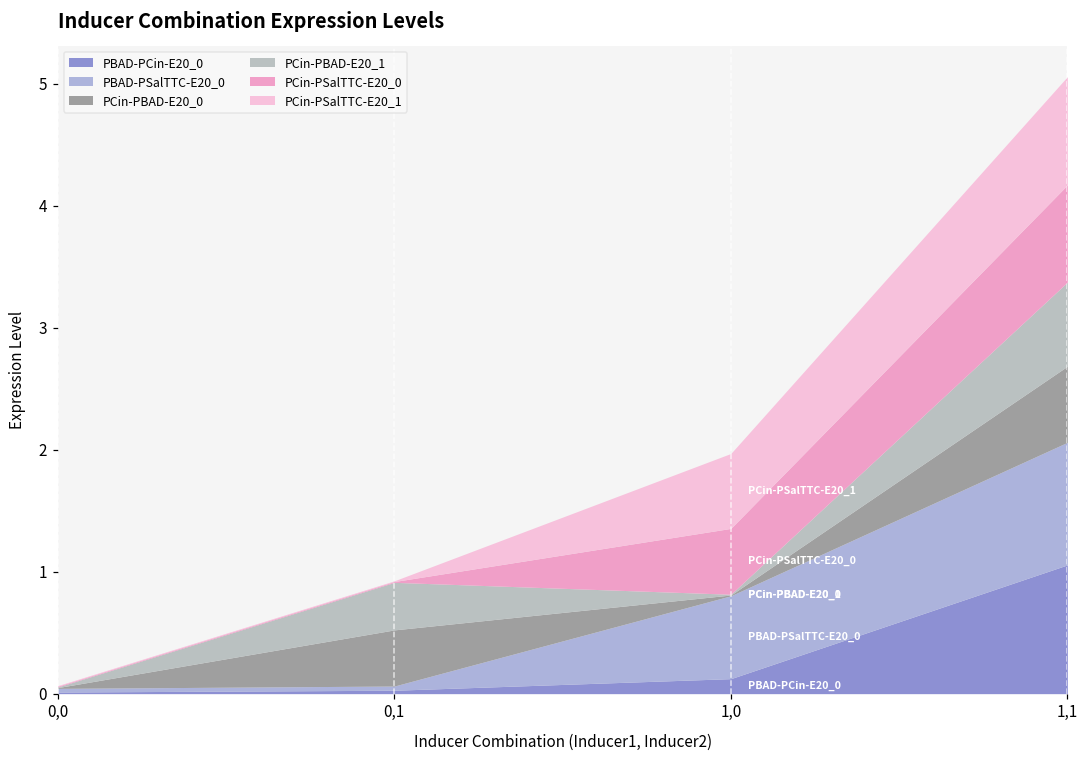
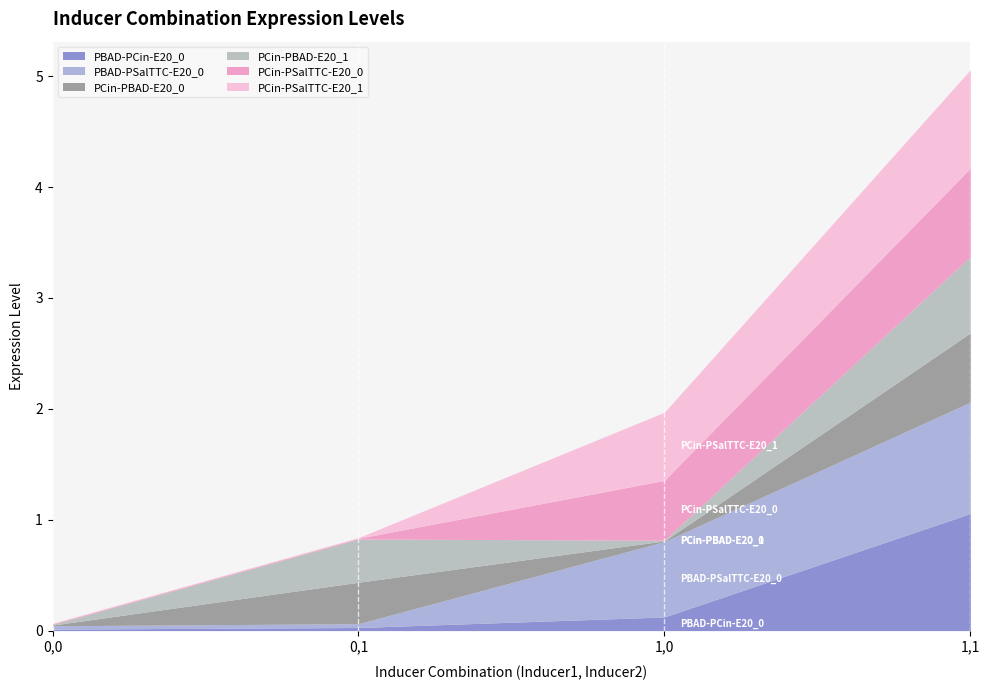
  {
    "PCin-PBAD-E20_0": {
-     "0,1": 0.46,
+     "0,1": 0.37,
      "1,1": 0.62
    }
  }
